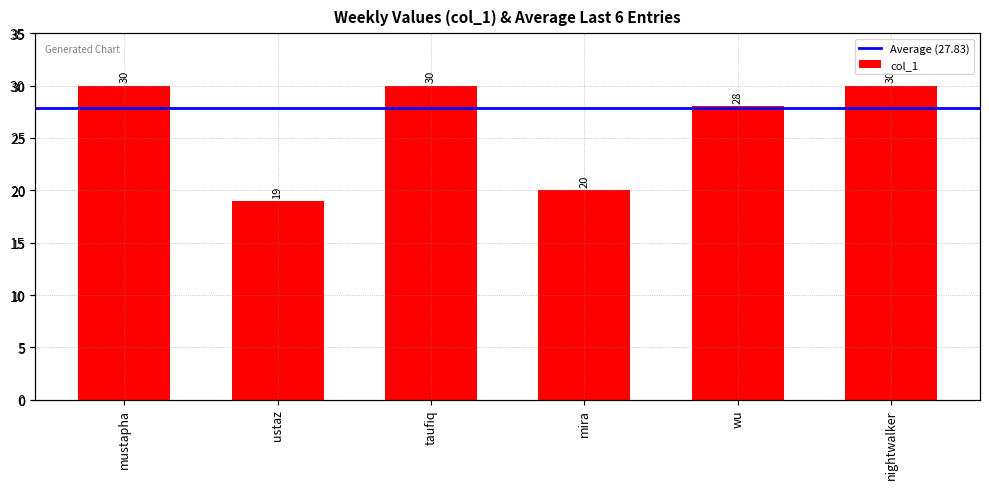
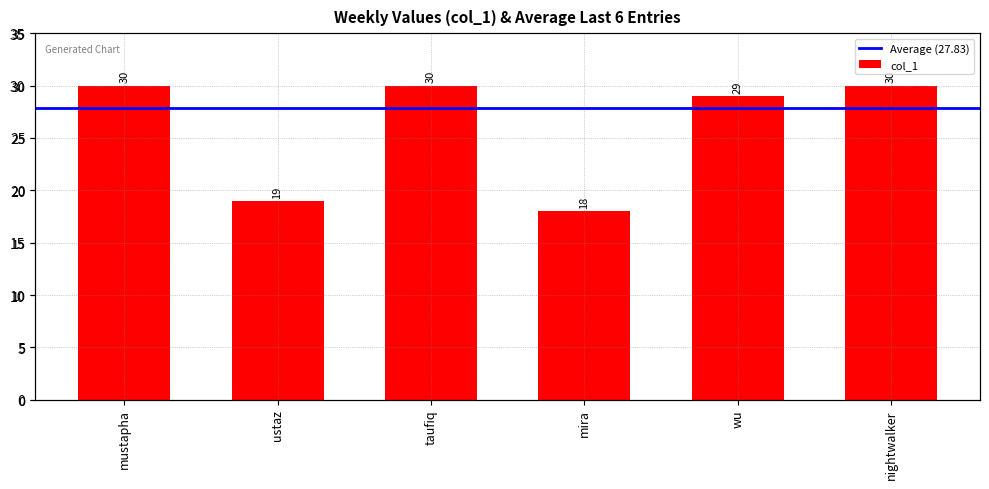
  {
    "mustapha": 30,
    "ustaz": 19,
    "taufiq": 30,
-   "mira": 20,
-   "wu": 28
+   "mira": 18,
+   "wu": 29
  }
